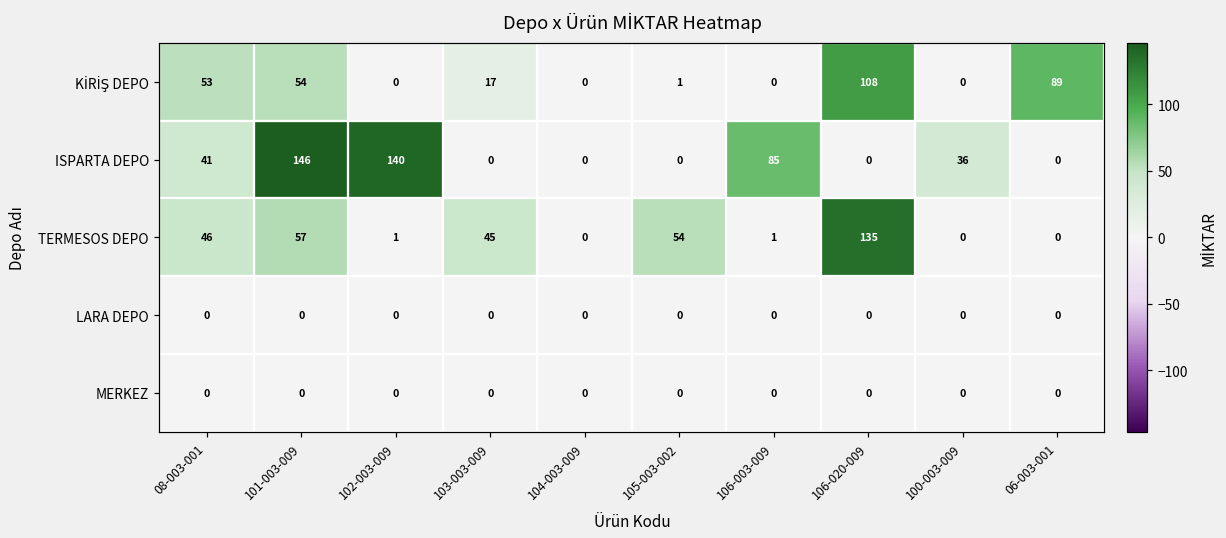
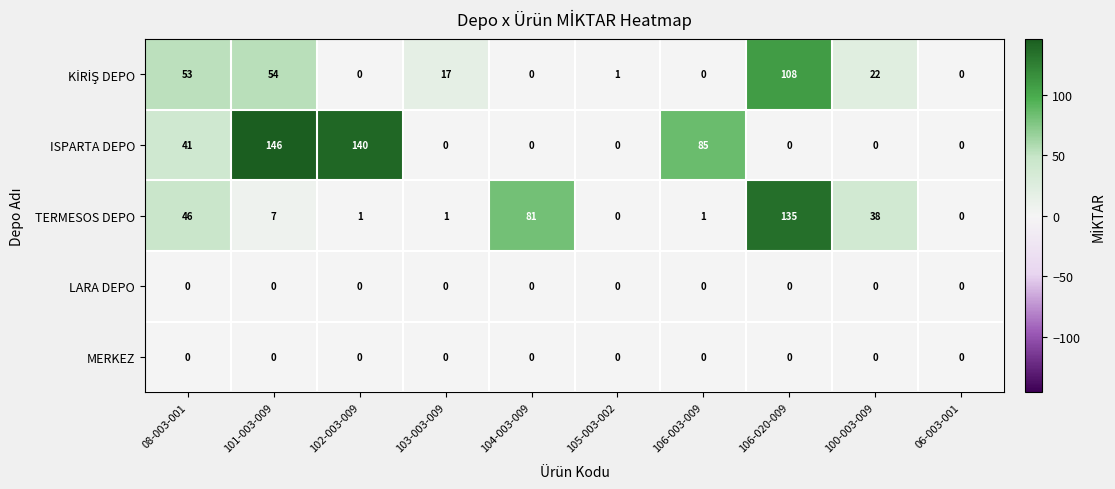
  {
    "KİRİŞ DEPO": {
      "08-003-001": 53,
      "101-003-009": 54,
      "102-003-009": 0,
      "103-003-009": 17,
      "104-003-009": 0,
      "105-003-002": 1,
      "106-003-009": 0,
      "106-020-009": 108,
-     "100-003-009": 0,
-     "06-003-001": 89
+     "100-003-009": 22,
+     "06-003-001": 0
    },
    "ISPARTA DEPO": {
      "08-003-001": 41,
      "101-003-009": 146,
      "102-003-009": 140,
      "103-003-009": 0,
      "104-003-009": 0,
      "105-003-002": 0,
      "106-003-009": 85,
      "106-020-009": 0,
-     "100-003-009": 36,
+     "100-003-009": 0,
      "06-003-001": 0
    },
    "TERMESOS DEPO": {
      "08-003-001": 46,
-     "101-003-009": 57,
+     "101-003-009": 7,
      "102-003-009": 1,
-     "103-003-009": 45,
-     "104-003-009": 0,
-     "105-003-002": 54,
+     "103-003-009": 1,
+     "104-003-009": 81,
+     "105-003-002": 0,
      "106-003-009": 1,
      "106-020-009": 135,
-     "100-003-009": 0,
+     "100-003-009": 38,
      "06-003-001": 0
    },
    "LARA DEPO": {
      "08-003-001": 0,
      "101-003-009": 0,
      "102-003-009": 0,
      "103-003-009": 0,
      "104-003-009": 0,
      "105-003-002": 0,
      "106-003-009": 0,
      "106-020-009": 0,
      "100-003-009": 0,
      "06-003-001": 0
    },
    "MERKEZ": {
      "08-003-001": 0,
      "101-003-009": 0,
      "102-003-009": 0,
      "103-003-009": 0,
      "104-003-009": 0,
      "105-003-002": 0,
      "106-003-009": 0,
      "106-020-009": 0,
      "100-003-009": 0,
      "06-003-001": 0
    }
  }
